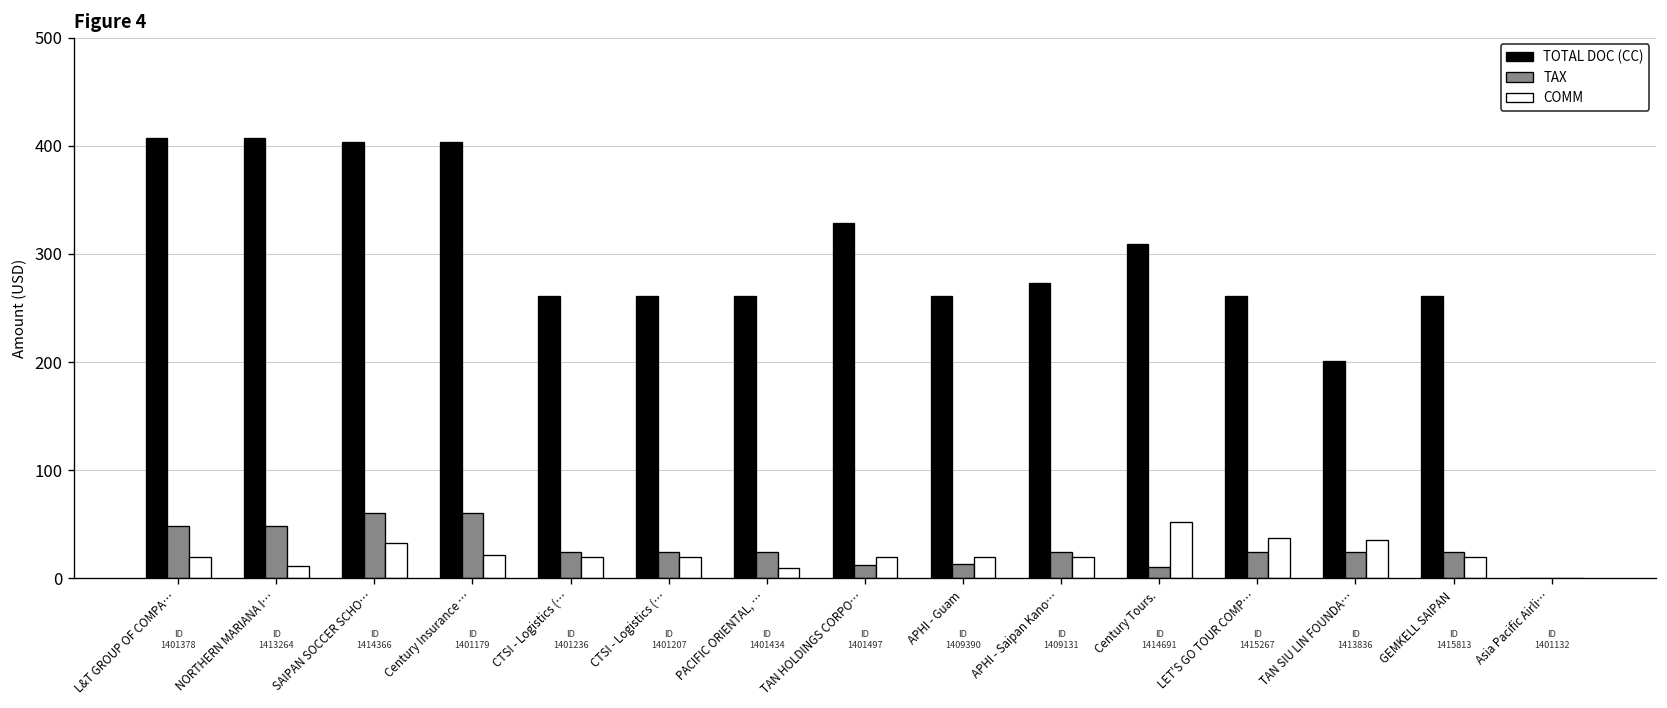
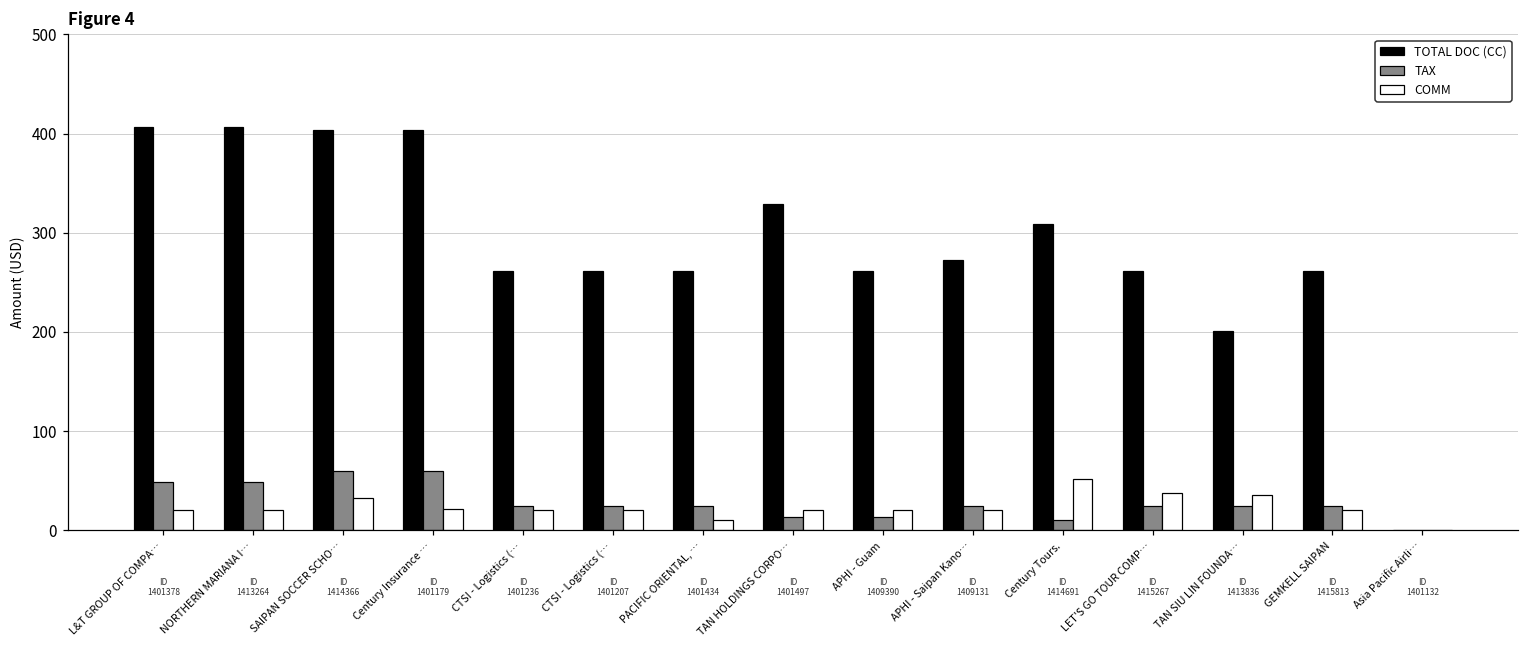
  {
    "TOTAL DOC (CC)": {
      "L&T GROUP OF COMPA…": 410,
      "NORTHERN MARIANA I…": 410,
      "SAIPAN SOCCER SCHO…": 400,
      "Century Insurance …": 400,
      "PACIFIC ORIENTAL, …": 260,
      "TAN HOLDINGS CORPO…": 330,
      "APHI - Guam": 260,
      "APHI - Saipan Kano…": 270,
      "Century Tours.": 310,
      "LET'S GO TOUR COMP…": 260,
      "TAN SIU LIN FOUNDA…": 200,
      "GEMKELL SAIPAN": 260,
      "Asia Pacific Airli…": 0
    },
    "TAX": {
      "L&T GROUP OF COMPA…": 50,
      "NORTHERN MARIANA I…": 50,
      "SAIPAN SOCCER SCHO…": 60,
      "Century Insurance …": 60,
      "PACIFIC ORIENTAL, …": 20,
      "TAN HOLDINGS CORPO…": 10,
      "APHI - Guam": 10,
      "APHI - Saipan Kano…": 20,
      "Century Tours.": 10,
      "LET'S GO TOUR COMP…": 20,
      "TAN SIU LIN FOUNDA…": 20,
      "GEMKELL SAIPAN": 20,
      "Asia Pacific Airli…": 0
    },
    "COMM": {
      "L&T GROUP OF COMPA…": 20,
-     "NORTHERN MARIANA I…": 10,
+     "NORTHERN MARIANA I…": 20,
      "SAIPAN SOCCER SCHO…": 30,
      "Century Insurance …": 20,
      "PACIFIC ORIENTAL, …": 10,
      "TAN HOLDINGS CORPO…": 20,
      "APHI - Guam": 20,
      "APHI - Saipan Kano…": 20,
      "Century Tours.": 50,
      "LET'S GO TOUR COMP…": 40,
      "TAN SIU LIN FOUNDA…": 40,
      "GEMKELL SAIPAN": 20,
      "Asia Pacific Airli…": 0
    }
  }
